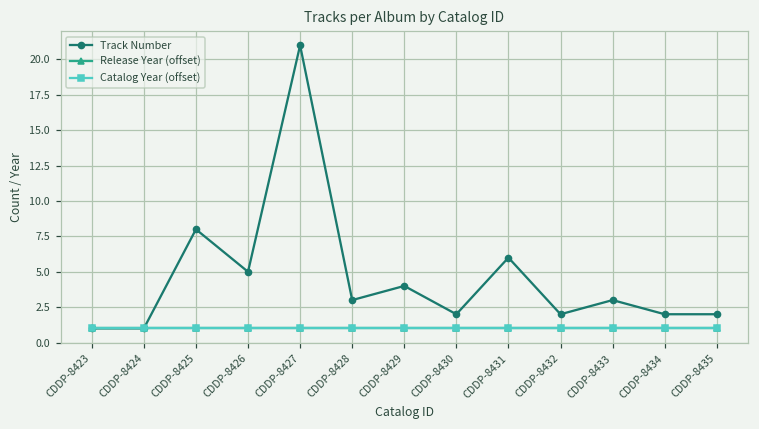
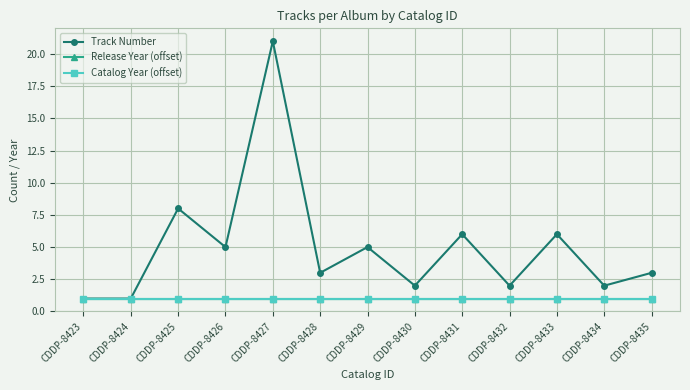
  {
    "Track Number": {
      "CDDP-8425": 8,
      "CDDP-8426": 5,
      "CDDP-8427": 21,
      "CDDP-8428": 3,
-     "CDDP-8429": 4,
+     "CDDP-8429": 5,
      "CDDP-8430": 2,
      "CDDP-8431": 6,
      "CDDP-8432": 2,
-     "CDDP-8433": 3,
+     "CDDP-8433": 6,
      "CDDP-8434": 2,
-     "CDDP-8435": 2
+     "CDDP-8435": 3
    },
    "Catalog Year (offset)": {
      "CDDP-8425": 1,
      "CDDP-8426": 1,
      "CDDP-8427": 1,
      "CDDP-8428": 1,
      "CDDP-8429": 1,
      "CDDP-8430": 1,
      "CDDP-8431": 1,
      "CDDP-8432": 1,
      "CDDP-8433": 1,
      "CDDP-8434": 1,
      "CDDP-8435": 1
    }
  }
